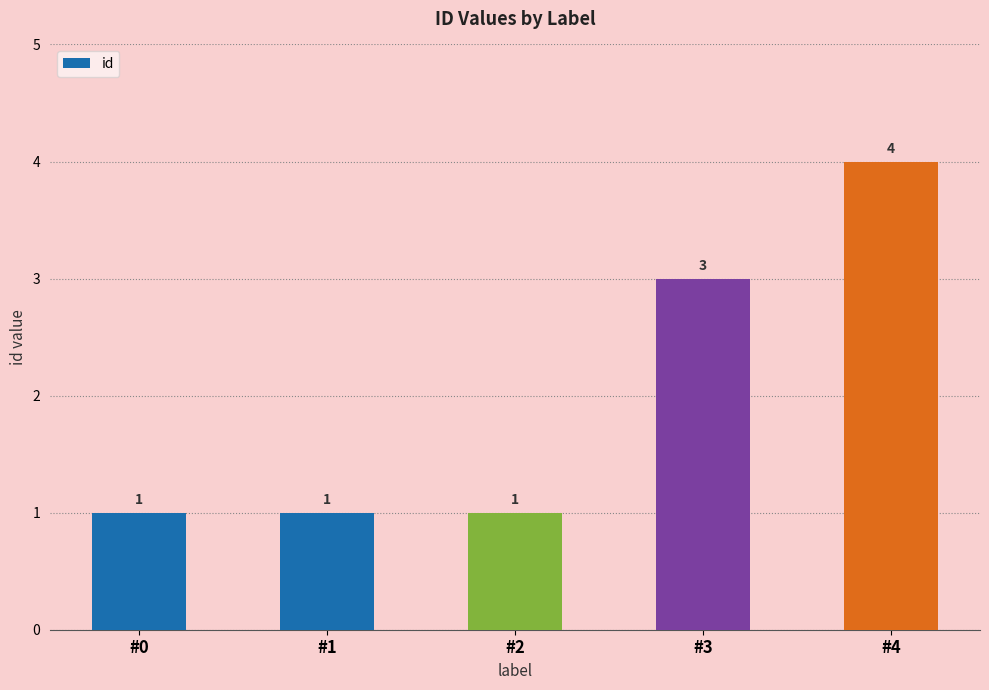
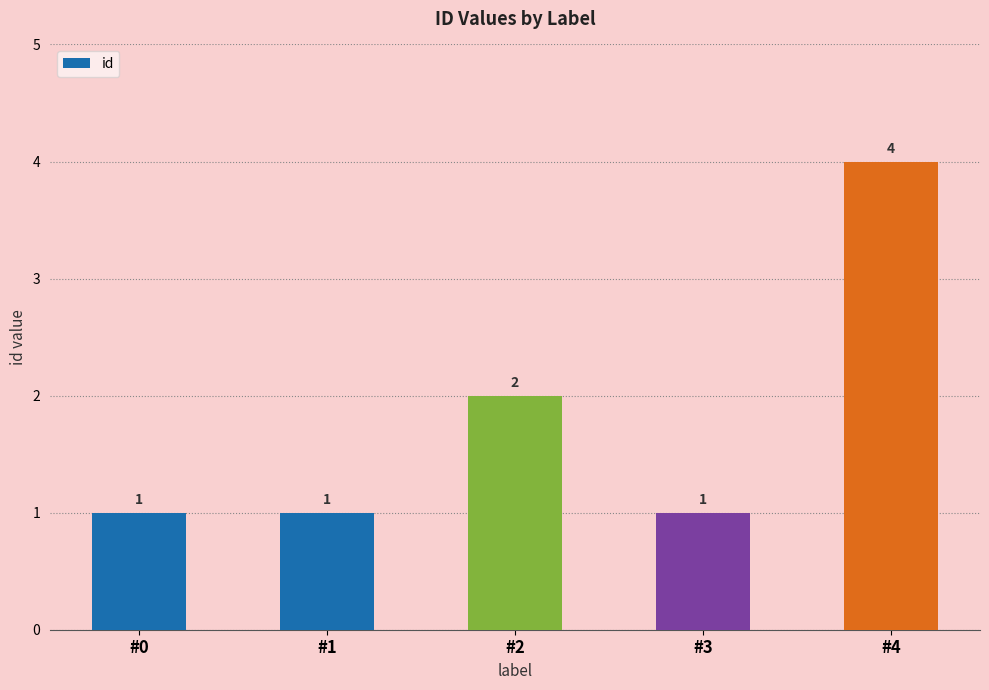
  {
    "#0": 1,
    "#1": 1,
-   "#2": 1,
-   "#3": 3,
+   "#2": 2,
+   "#3": 1,
    "#4": 4
  }
